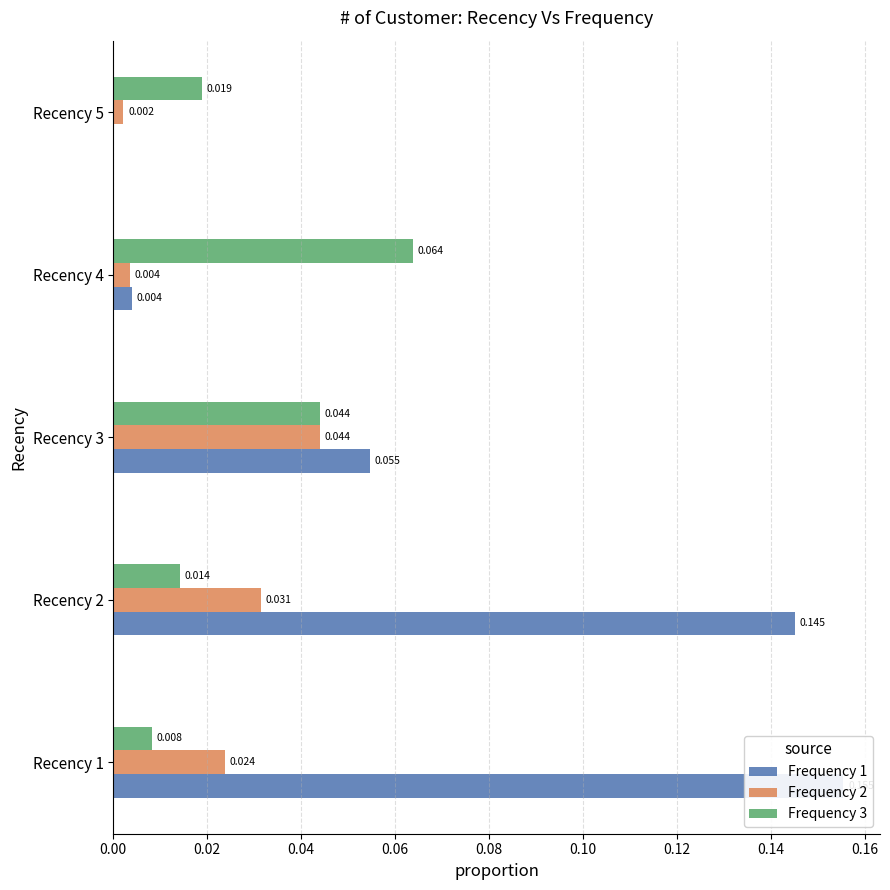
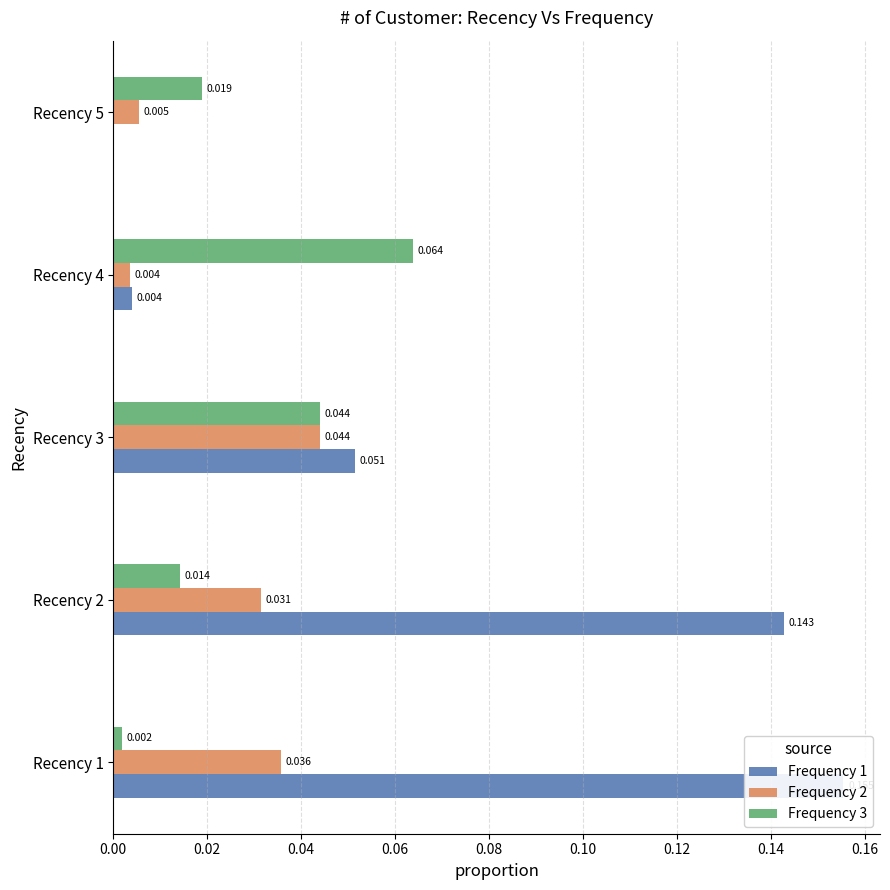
  {
    "Frequency 1": {
      "Recency 4": 0.004,
-     "Recency 3": 0.055,
-     "Recency 2": 0.145
+     "Recency 3": 0.051,
+     "Recency 2": 0.143
    },
    "Frequency 2": {
-     "Recency 5": 0.002,
+     "Recency 5": 0.005,
      "Recency 4": 0.004,
      "Recency 3": 0.044,
      "Recency 2": 0.031,
-     "Recency 1": 0.024
+     "Recency 1": 0.036
    },
    "Frequency 3": {
      "Recency 5": 0.019,
      "Recency 4": 0.064,
      "Recency 3": 0.044,
      "Recency 2": 0.014,
-     "Recency 1": 0.008
+     "Recency 1": 0.002
    }
  }
